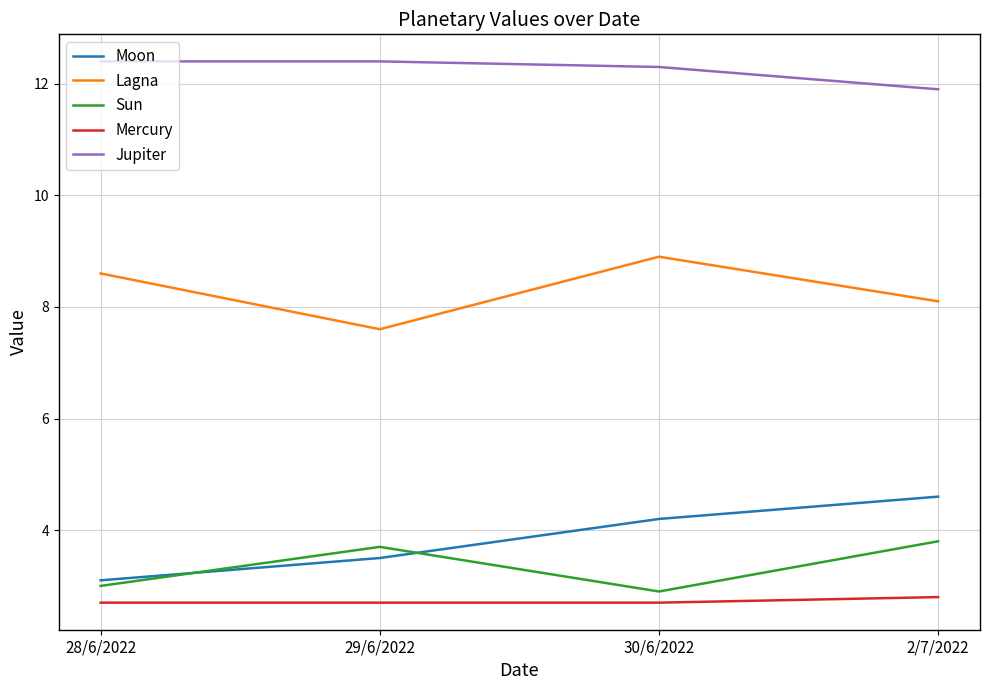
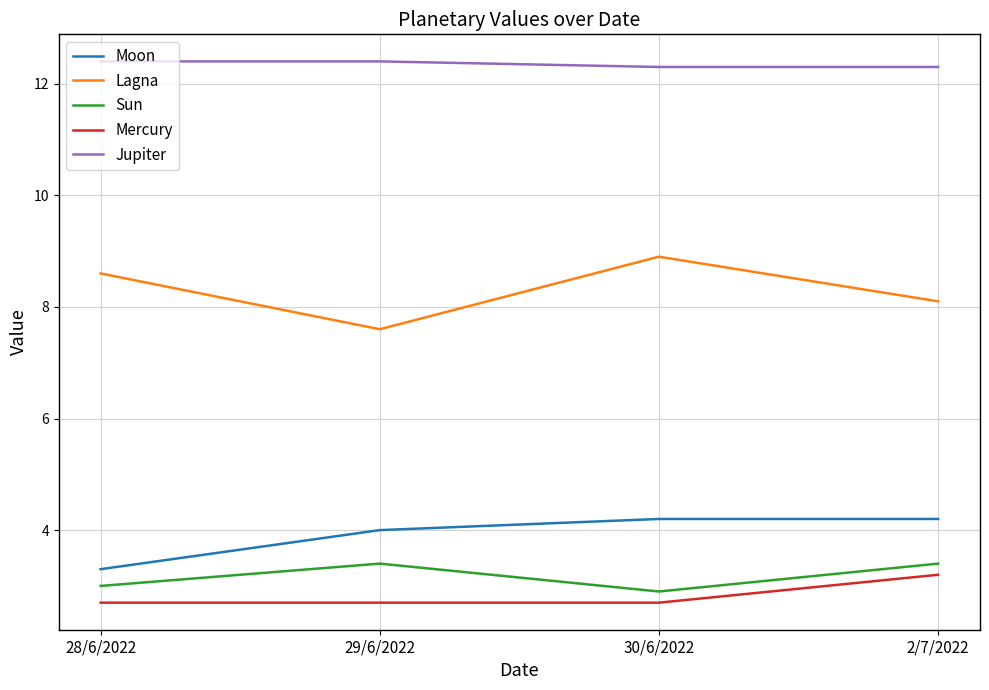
  {
    "Moon": {
-     "28/6/2022": 3.1,
-     "29/6/2022": 3.5,
+     "28/6/2022": 3.3,
+     "29/6/2022": 4.0,
      "30/6/2022": 4.2,
-     "2/7/2022": 4.6
+     "2/7/2022": 4.2
    },
    "Lagna": {
      "28/6/2022": 8.6,
      "29/6/2022": 7.6,
      "30/6/2022": 8.9,
      "2/7/2022": 8.1
    },
    "Sun": {
      "28/6/2022": 3.0,
-     "29/6/2022": 3.7,
+     "29/6/2022": 3.4,
      "30/6/2022": 2.9,
-     "2/7/2022": 3.8
+     "2/7/2022": 3.4
    },
    "Mercury": {
      "28/6/2022": 2.7,
      "29/6/2022": 2.7,
      "30/6/2022": 2.7,
-     "2/7/2022": 2.8
+     "2/7/2022": 3.2
    },
    "Jupiter": {
      "29/6/2022": 12.4,
      "30/6/2022": 12.3,
-     "2/7/2022": 11.9
+     "2/7/2022": 12.3
    }
  }
